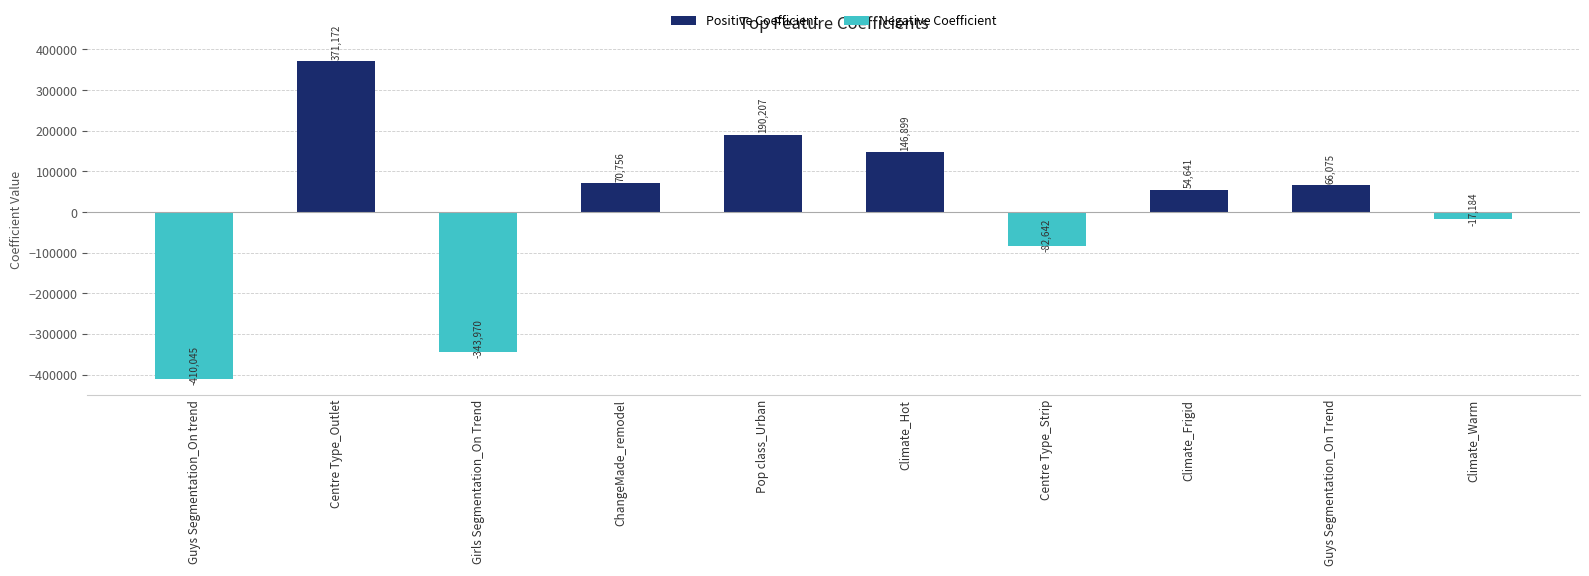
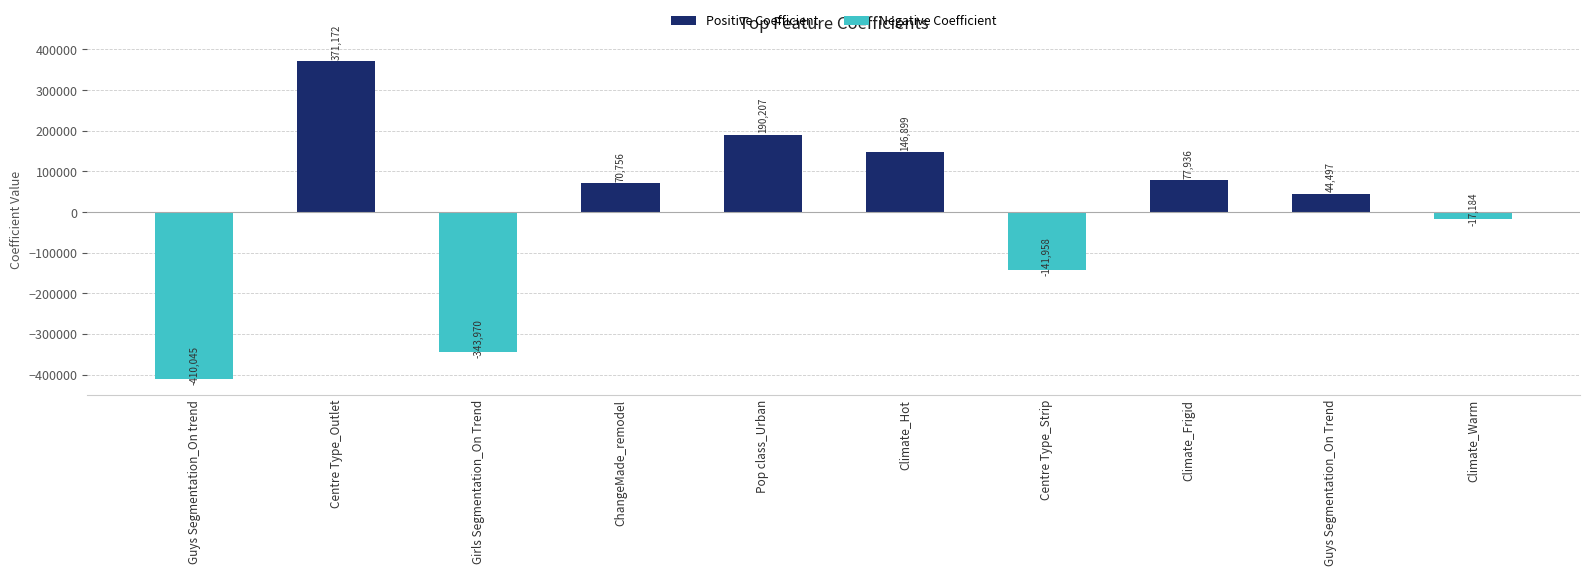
  {
    "Guys Segmentation_On trend": "-410,045",
    "Centre Type_Outlet": "371,172",
    "Girls Segmentation_On Trend": "-343,970",
    "ChangeMade_remodel": "70,756",
    "Pop class_Urban": "190,207",
    "Climate_Hot": "146,899",
-   "Centre Type_Strip": "-82,642",
-   "Climate_Frigid": "54,641",
-   "Guys Segmentation_On Trend": "66,075",
+   "Centre Type_Strip": "-141,958",
+   "Climate_Frigid": "77,936",
+   "Guys Segmentation_On Trend": "44,497",
    "Climate_Warm": "-17,184"
  }
